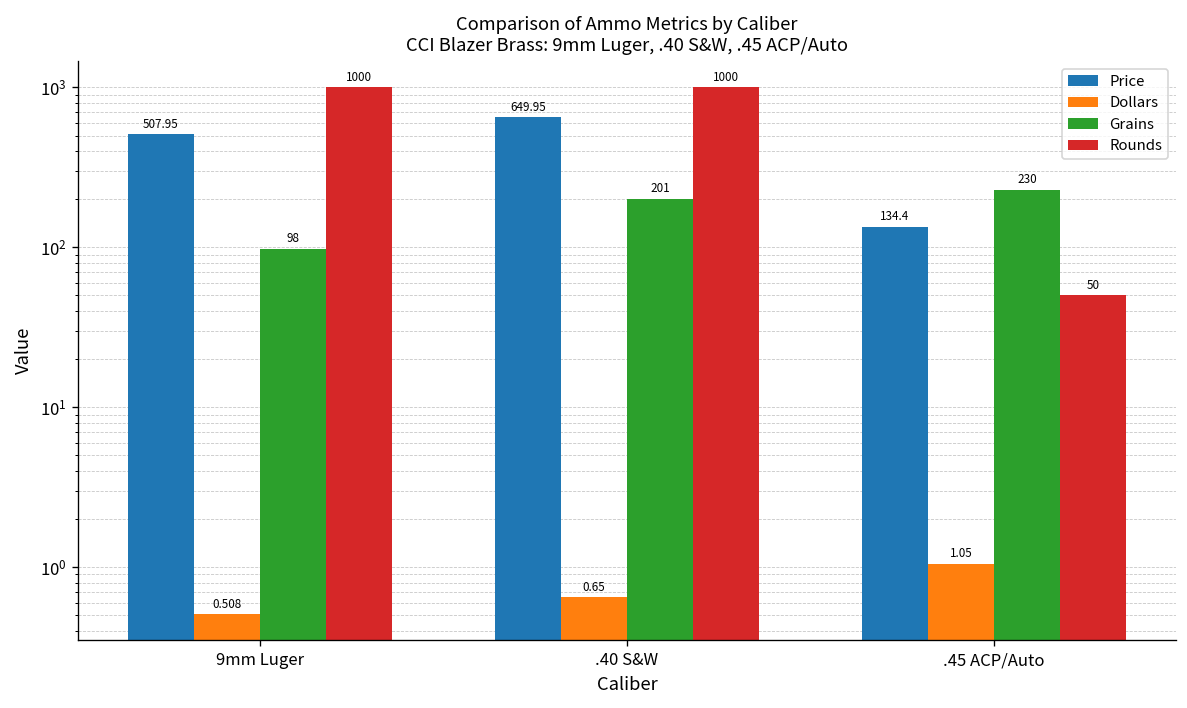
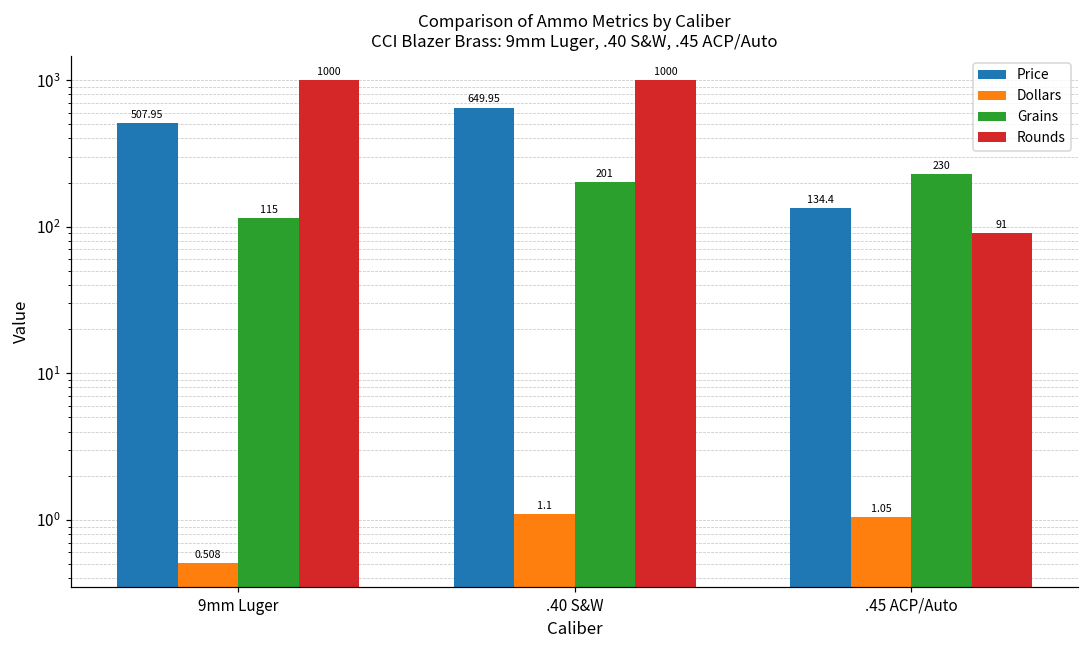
  {
    "Price": {
      "9mm Luger": 507.95,
      ".40 S&W": 649.95,
      ".45 ACP/Auto": 134.4
    },
    "Dollars": {
      "9mm Luger": 0.508,
-     ".40 S&W": 0.65,
+     ".40 S&W": 1.1,
      ".45 ACP/Auto": 1.05
    },
    "Grains": {
-     "9mm Luger": 98,
+     "9mm Luger": 115,
      ".40 S&W": 201,
      ".45 ACP/Auto": 230
    },
    "Rounds": {
      "9mm Luger": 1000,
      ".40 S&W": 1000,
-     ".45 ACP/Auto": 50
+     ".45 ACP/Auto": 91
    }
  }
